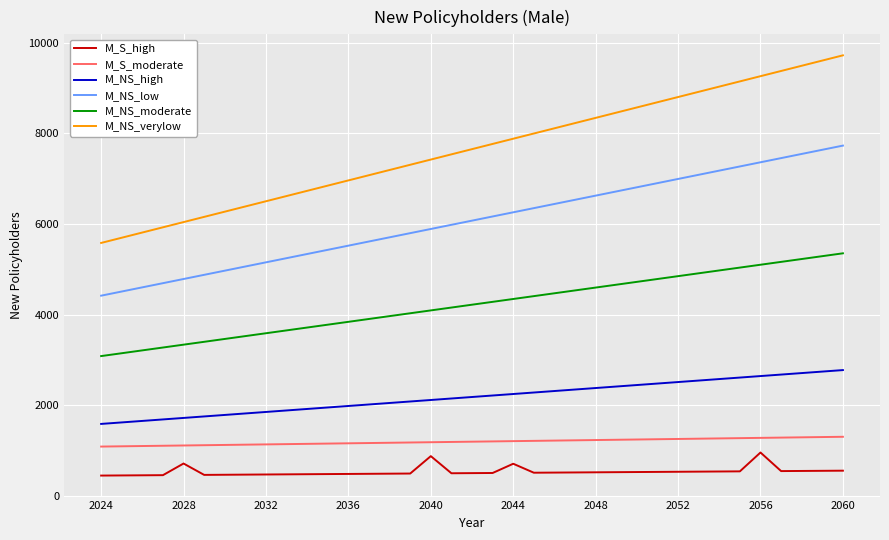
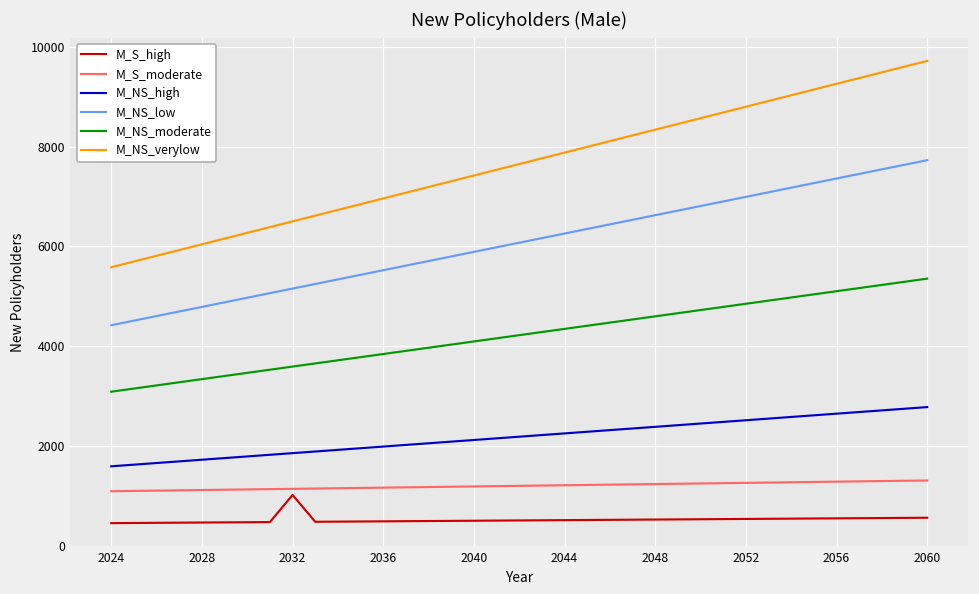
  {
    "M_S_high": {
      "2024": 400,
-     "2028": 700,
-     "2032": 500,
+     "2028": 500,
+     "2032": 1000,
      "2036": 500,
-     "2040": 900,
-     "2044": 700,
+     "2040": 500,
+     "2044": 500,
      "2048": 500,
      "2052": 500,
-     "2056": 1000,
+     "2056": 500,
      "2060": 600
    },
    "M_S_moderate": {
      "2024": 1100,
      "2028": 1100,
      "2032": 1100,
      "2036": 1200,
      "2040": 1200,
      "2044": 1200,
      "2048": 1200,
      "2052": 1300,
      "2056": 1300,
      "2060": 1300
    },
    "M_NS_high": {
      "2024": 1600,
      "2028": 1700,
      "2032": 1900,
      "2036": 2000,
      "2040": 2100,
      "2044": 2200,
      "2048": 2400,
      "2052": 2500,
      "2056": 2600,
      "2060": 2800
    },
    "M_NS_low": {
      "2024": 4400,
      "2028": 4800,
      "2032": 5200,
      "2036": 5500,
      "2040": 5900,
      "2044": 6300,
      "2048": 6600,
      "2052": 7000,
      "2056": 7400,
      "2060": 7700
    },
    "M_NS_moderate": {
      "2024": 3100,
      "2028": 3300,
      "2032": 3600,
      "2036": 3800,
      "2040": 4100,
      "2044": 4300,
      "2048": 4600,
      "2052": 4900,
      "2056": 5100,
      "2060": 5400
    },
    "M_NS_verylow": {
      "2024": 5600,
      "2028": 6000,
      "2032": 6500,
      "2036": 7000,
      "2040": 7400,
      "2044": 7900,
      "2048": 8300,
      "2052": 8800,
      "2056": 9300,
      "2060": 9700
    }
  }
